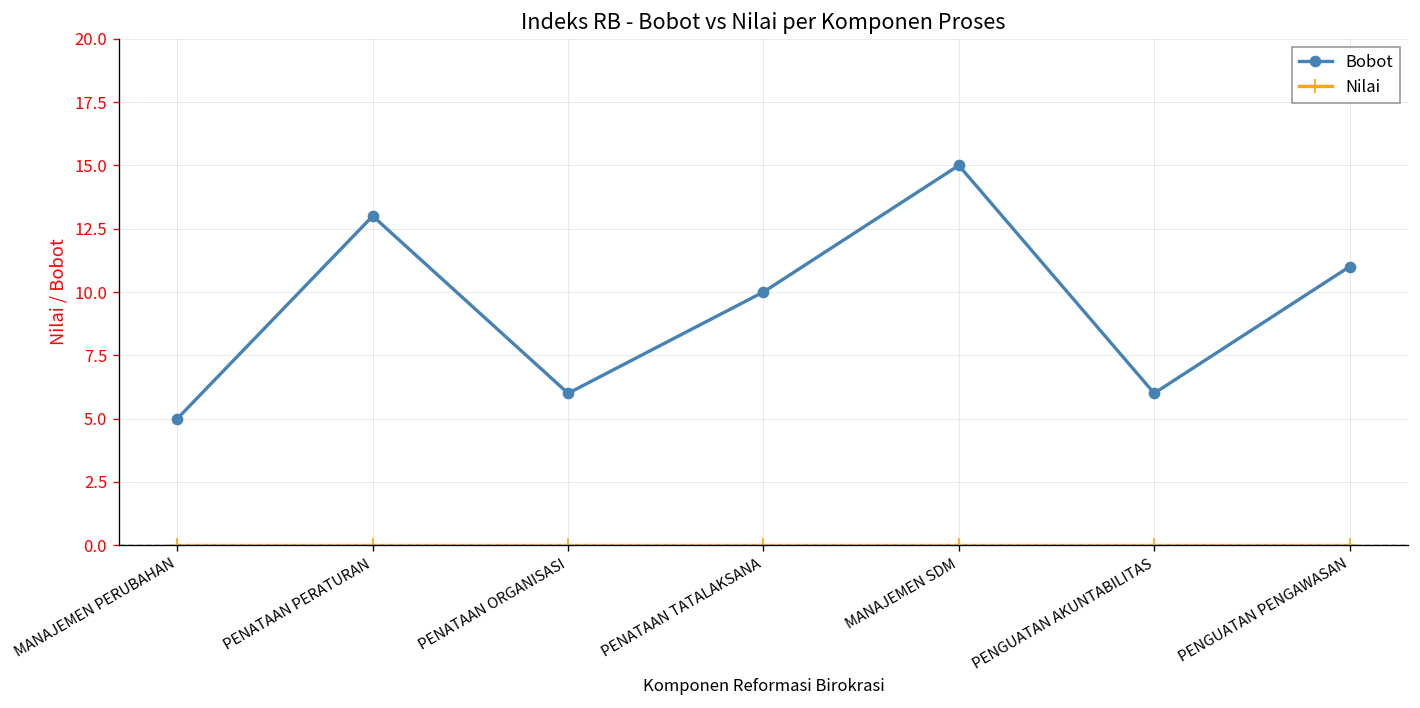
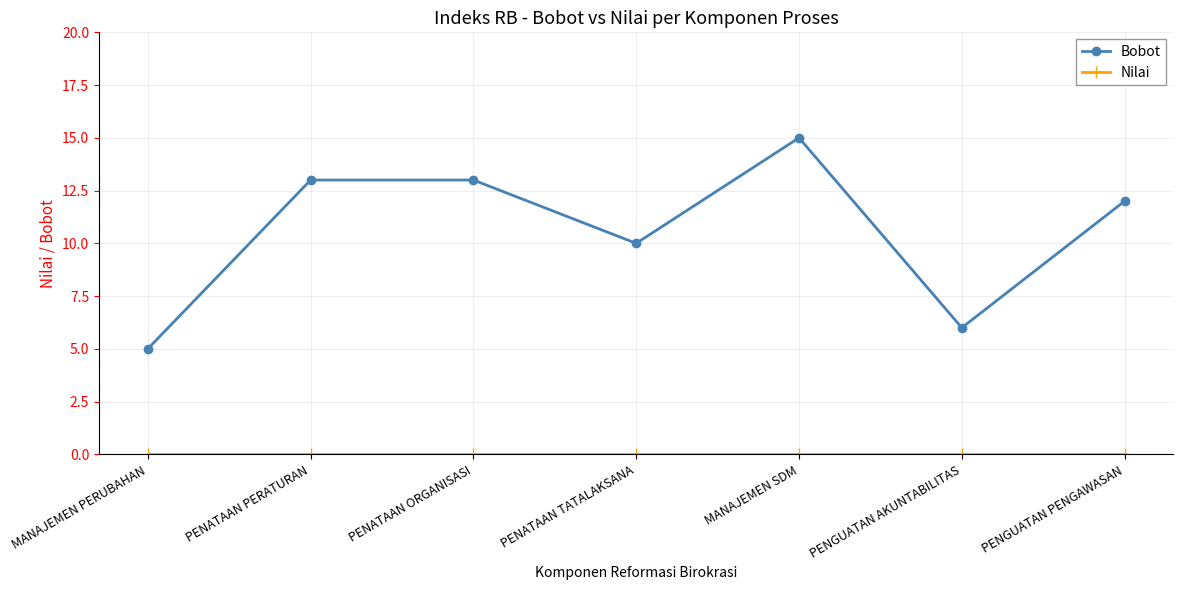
  {
    "Bobot": {
      "MANAJEMEN PERUBAHAN": 5,
      "PENATAAN PERATURAN": 13,
-     "PENATAAN ORGANISASI": 6,
+     "PENATAAN ORGANISASI": 13,
      "PENATAAN TATALAKSANA": 10,
      "MANAJEMEN SDM": 15,
      "PENGUATAN AKUNTABILITAS": 6,
-     "PENGUATAN PENGAWASAN": 11
+     "PENGUATAN PENGAWASAN": 12
    },
    "Nilai": {
      "MANAJEMEN PERUBAHAN": 0,
      "PENATAAN PERATURAN": 0,
      "PENATAAN ORGANISASI": 0,
      "PENATAAN TATALAKSANA": 0,
      "MANAJEMEN SDM": 0,
      "PENGUATAN AKUNTABILITAS": 0,
      "PENGUATAN PENGAWASAN": 0
    }
  }
